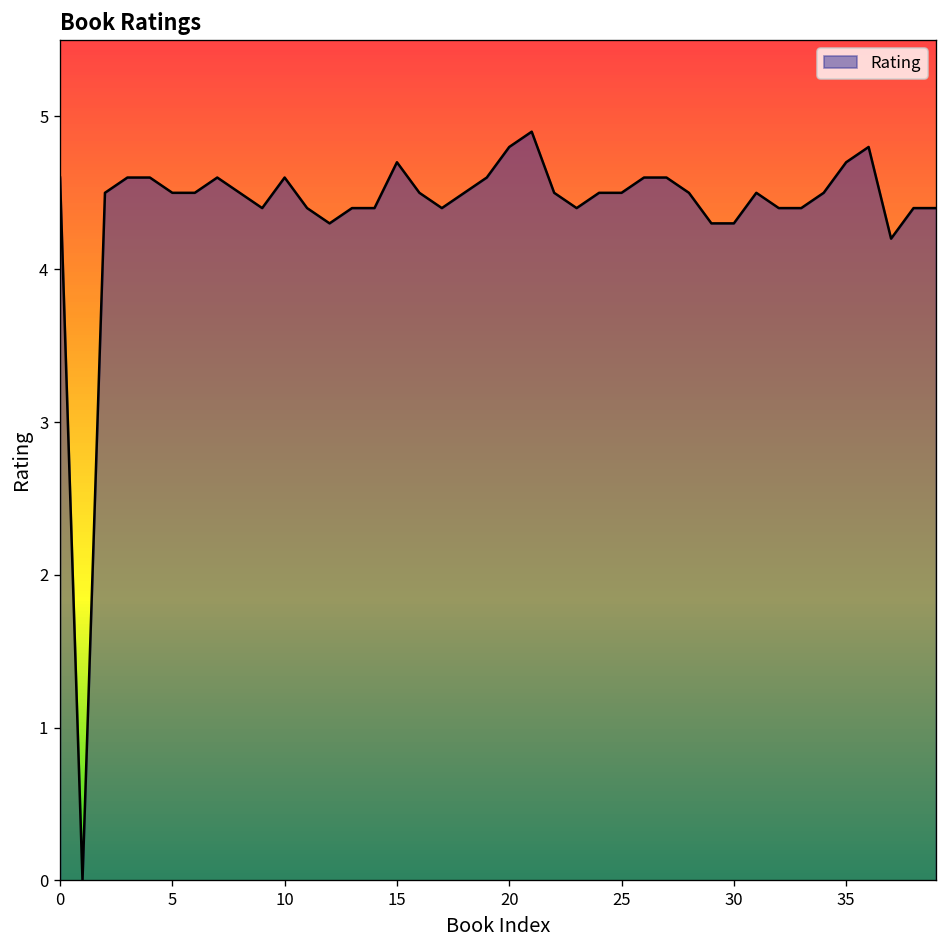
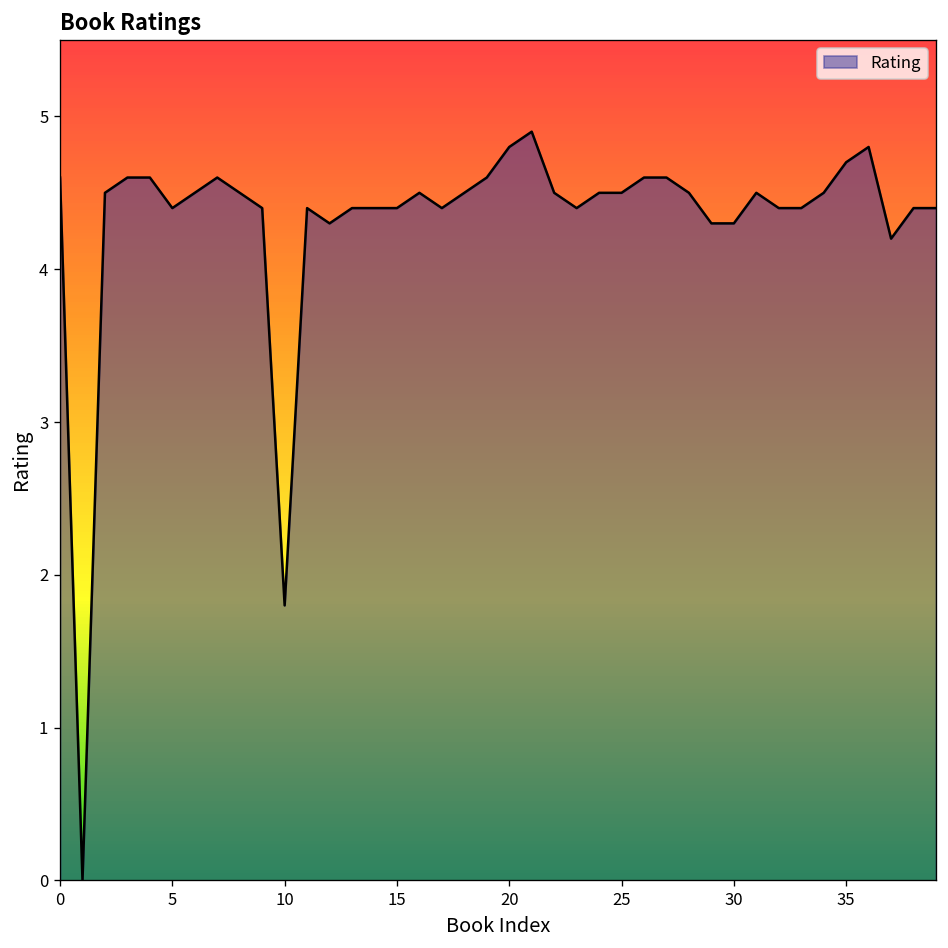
  {
    "0": 4.6,
-   "5": 4.5,
-   "10": 4.6,
-   "15": 4.7,
+   "5": 4.4,
+   "10": 1.8,
+   "15": 4.4,
    "20": 4.8,
    "25": 4.5,
    "30": 4.3,
    "35": 4.7
  }
